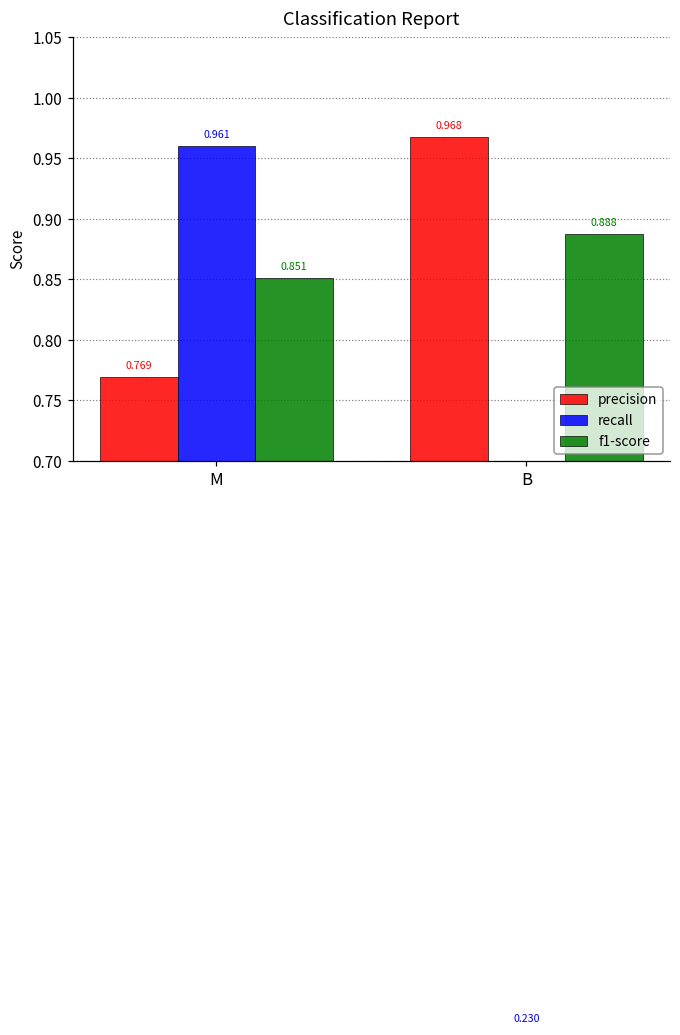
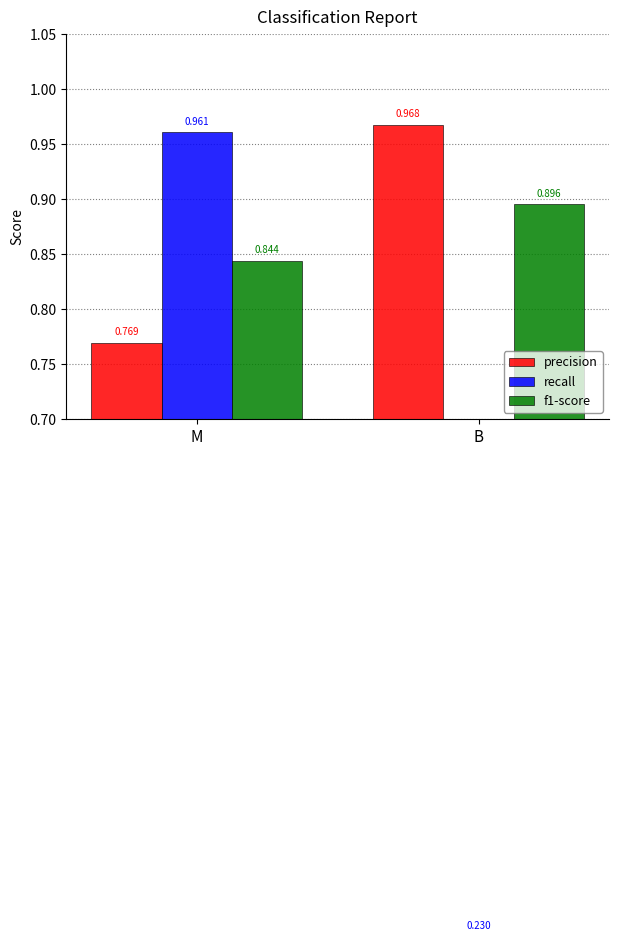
  {
    "precision": {
      "M": 0.769,
      "B": 0.968
    },
    "recall": {
      "M": 0.961
    },
    "f1-score": {
-     "M": 0.851,
-     "B": 0.888
+     "M": 0.844,
+     "B": 0.896
    }
  }
